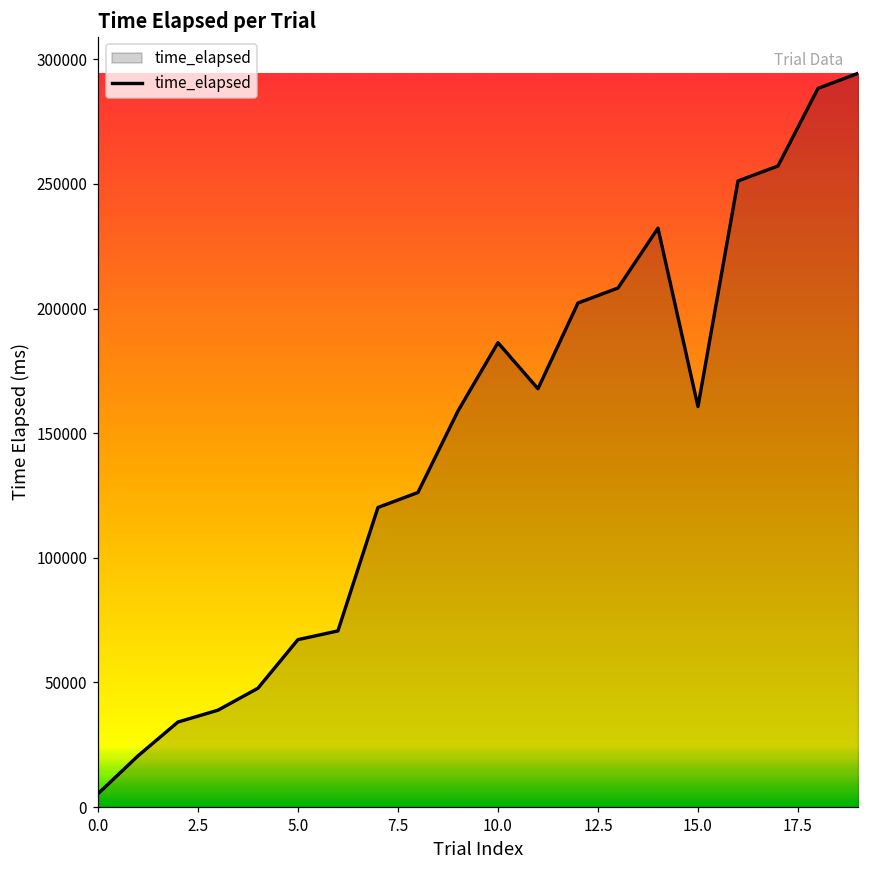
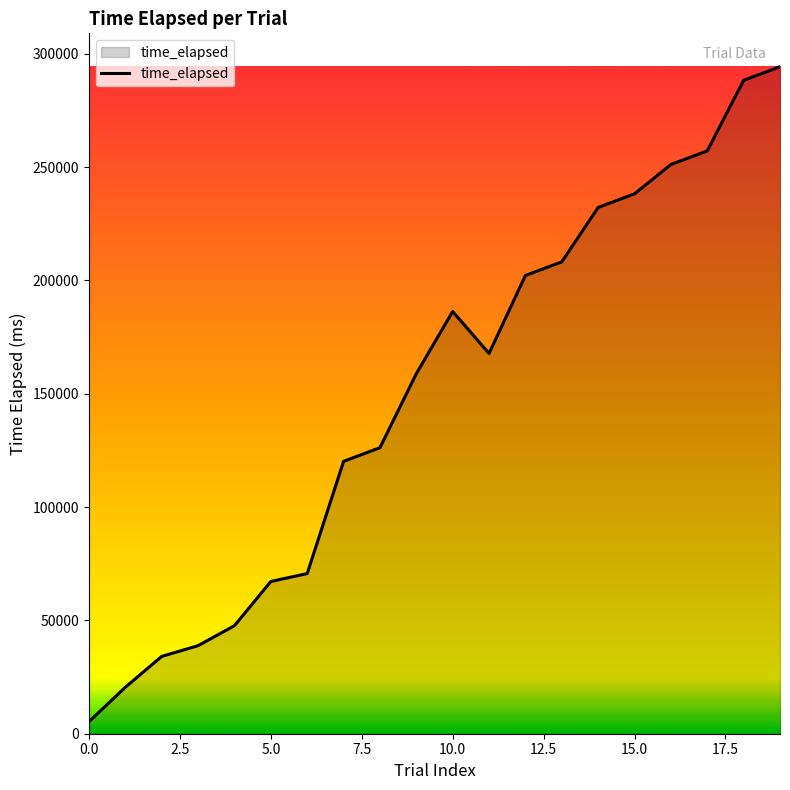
  {
    "0.0": 5000,
    "5.0": 67000,
    "10.0": 186000,
-   "15.0": 161000
+   "15.0": 238000
  }
